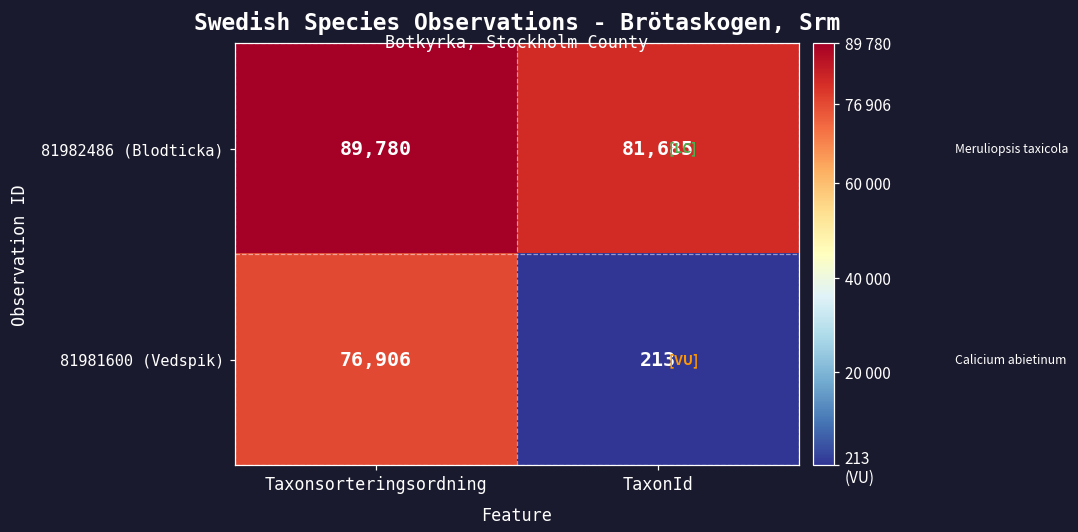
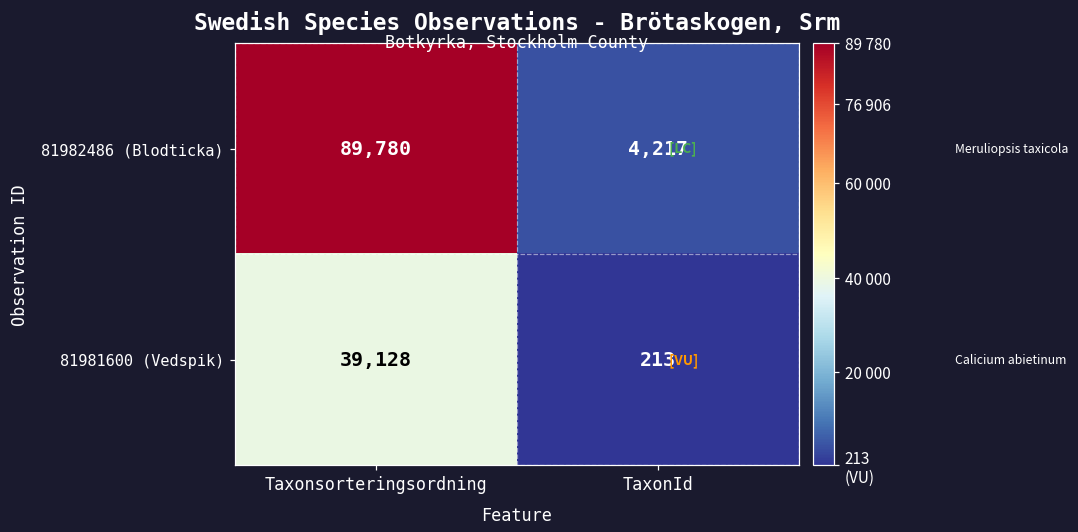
  {
    "81982486 (Blodticka)": {
      "Taxonsorteringsordning": "89,780",
-     "TaxonId": "81,685"
+     "TaxonId": "4,217"
    },
    "81981600 (Vedspik)": {
-     "Taxonsorteringsordning": "76,906"
+     "Taxonsorteringsordning": "39,128"
    }
  }
